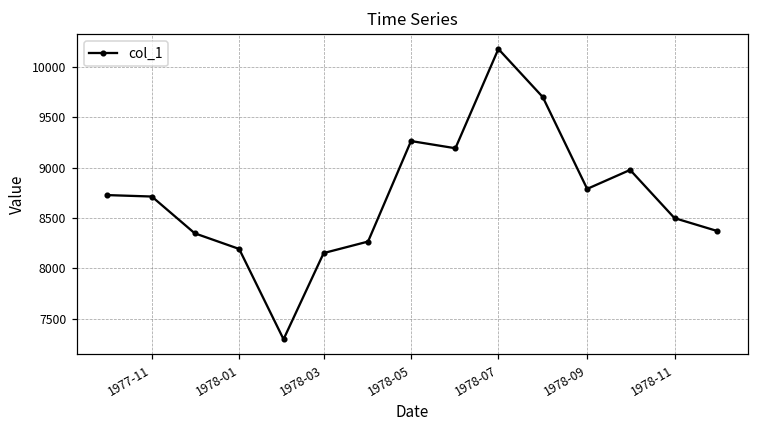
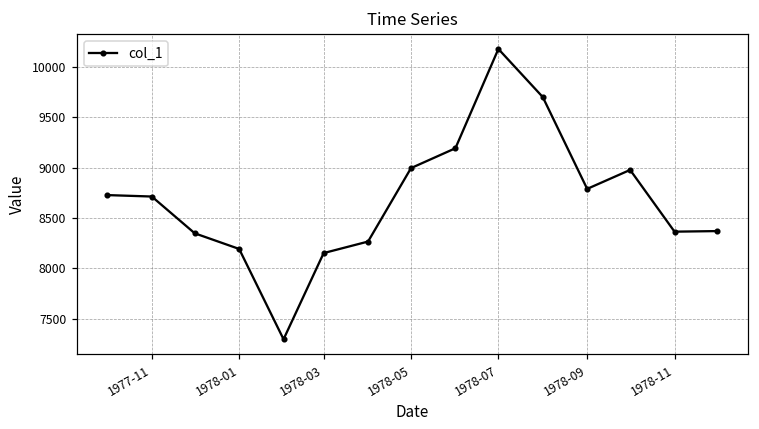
  {
    "1977-11": 8700,
    "1978-01": 8200,
    "1978-03": 8200,
-   "1978-05": 9300,
+   "1978-05": 9000,
    "1978-07": 10200,
    "1978-09": 8800,
-   "1978-11": 8500
+   "1978-11": 8400
  }
